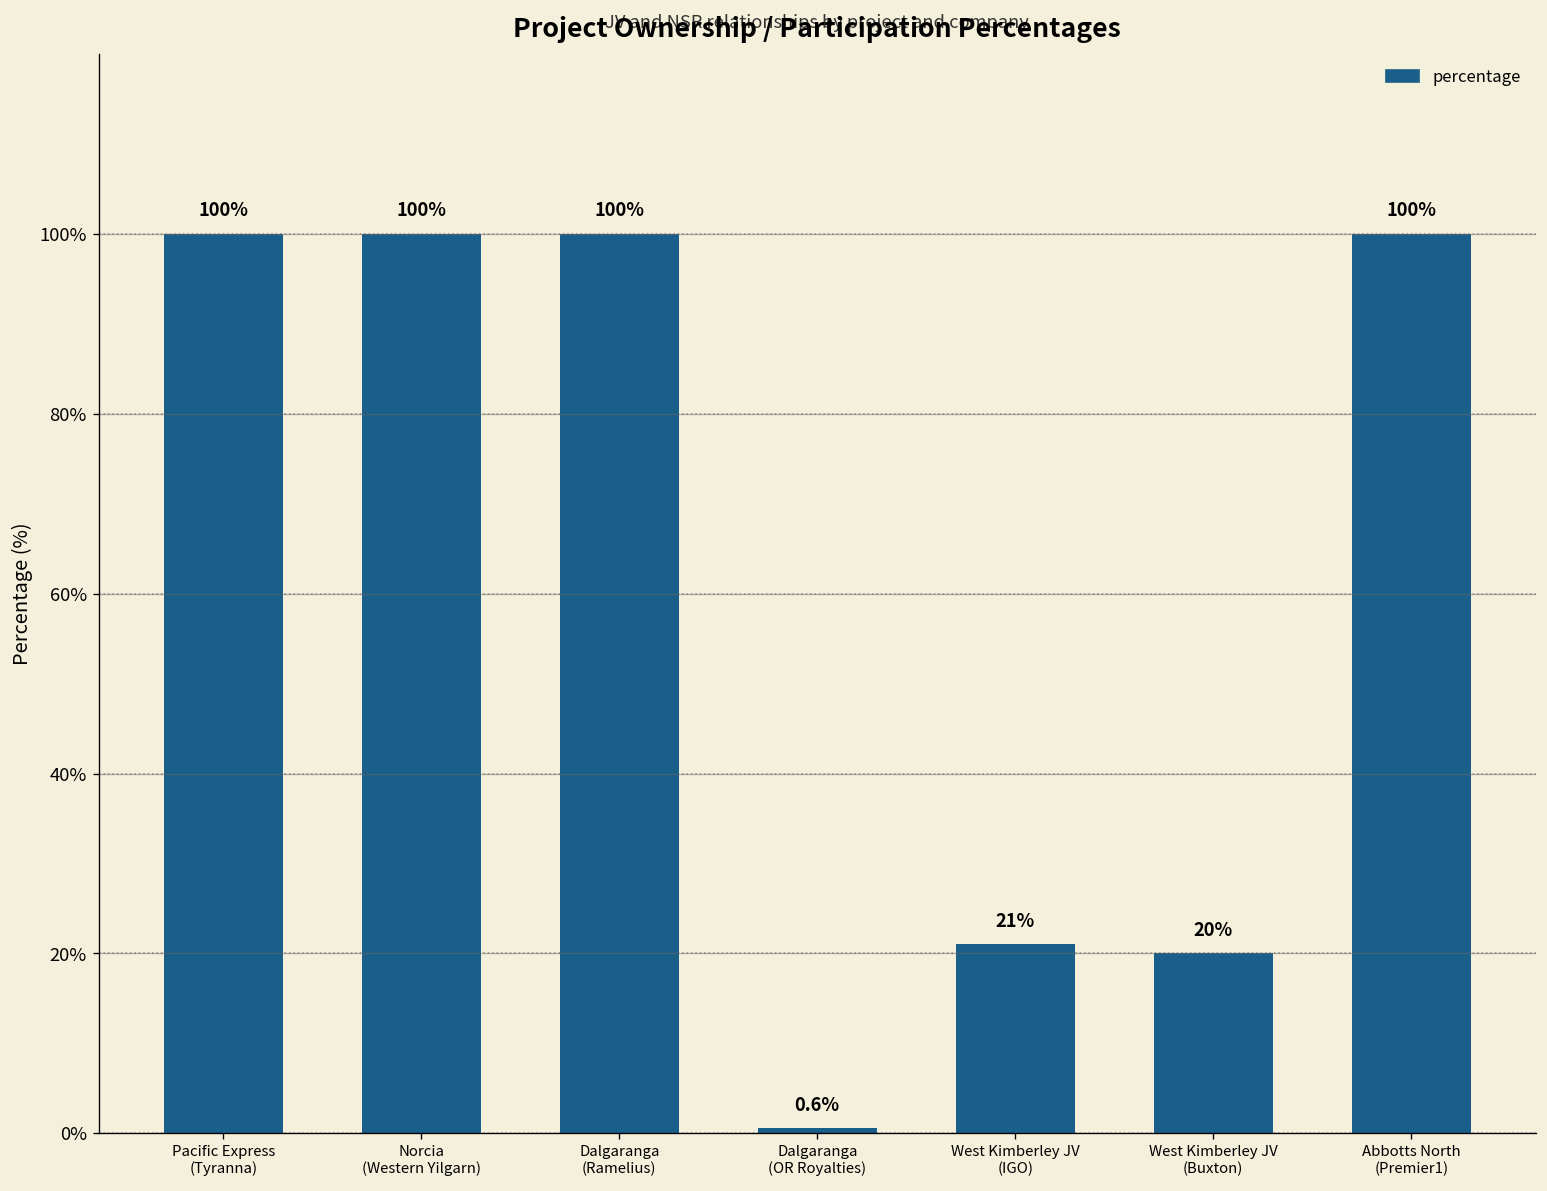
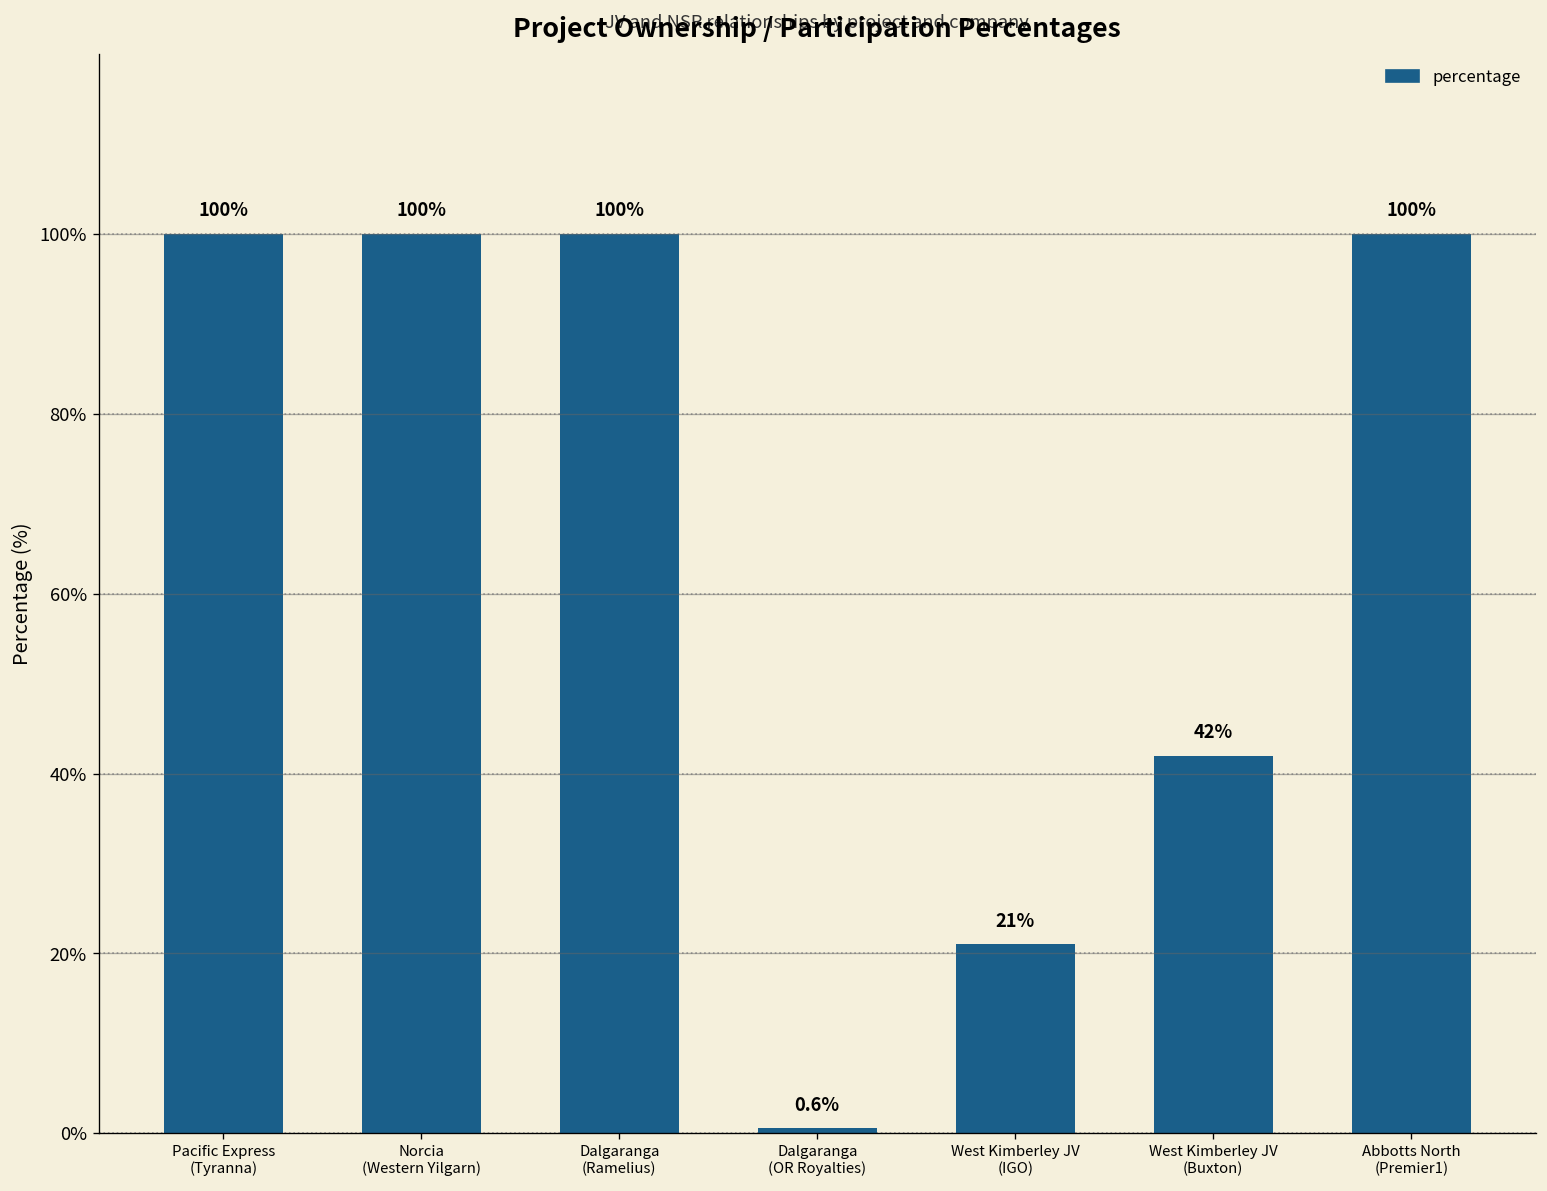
  {
    "Pacific Express (Tyranna)": "100%",
    "Norcia (Western Yilgarn)": "100%",
    "Dalgaranga (Ramelius)": "100%",
    "Dalgaranga (OR Royalties)": "0.6%",
    "West Kimberley JV (IGO)": "21%",
-   "West Kimberley JV (Buxton)": "20%",
+   "West Kimberley JV (Buxton)": "42%",
    "Abbotts North (Premier1)": "100%"
  }
